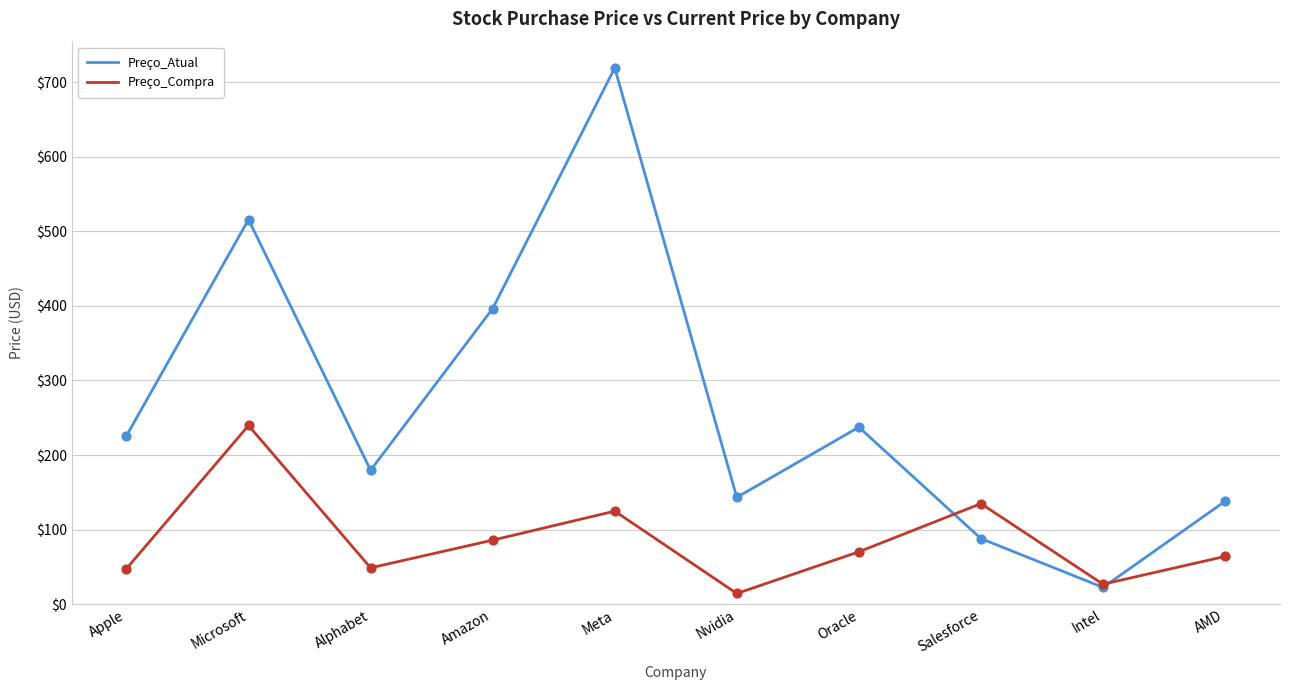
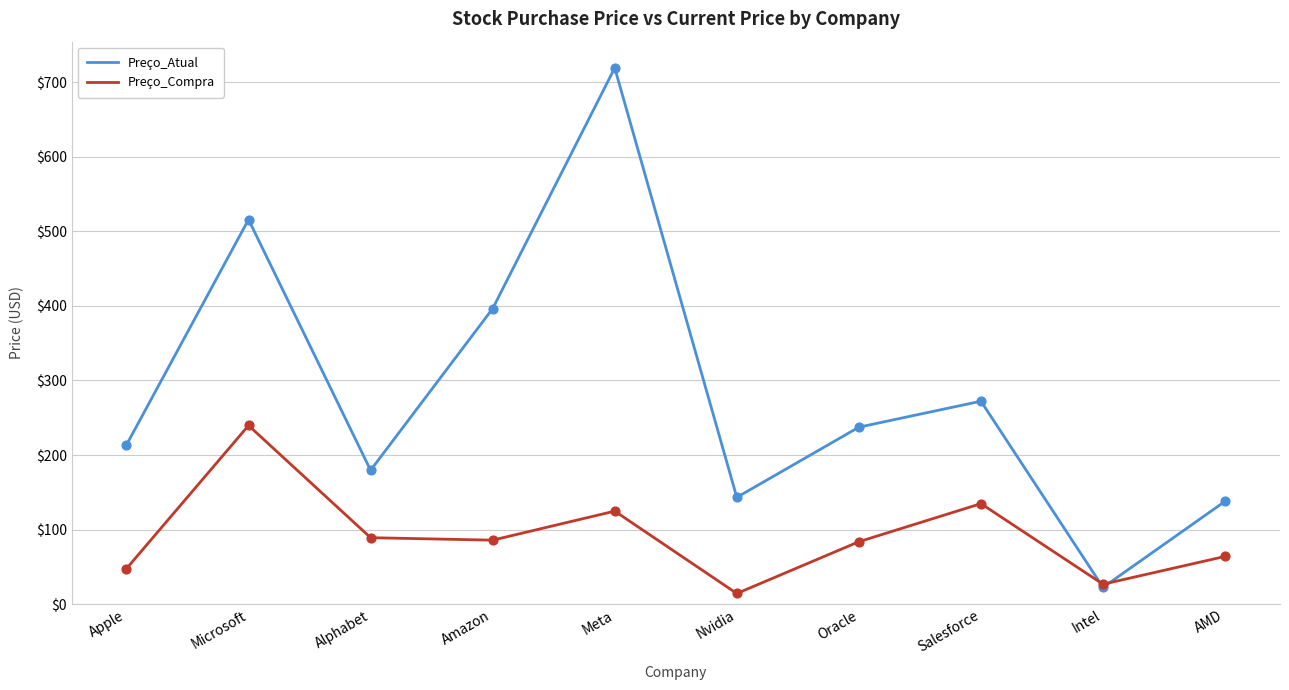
  {
    "Preço_Atual": {
-     "Apple": "$230",
+     "Apple": "$210",
      "Microsoft": "$520",
      "Alphabet": "$180",
      "Amazon": "$400",
      "Meta": "$720",
      "Nvidia": "$140",
      "Oracle": "$240",
-     "Salesforce": "$90",
+     "Salesforce": "$270",
      "Intel": "$20",
      "AMD": "$140"
    },
    "Preço_Compra": {
      "Apple": "$50",
      "Microsoft": "$240",
-     "Alphabet": "$50",
+     "Alphabet": "$90",
      "Amazon": "$90",
      "Meta": "$120",
      "Nvidia": "$10",
-     "Oracle": "$70",
+     "Oracle": "$80",
      "Salesforce": "$130",
      "Intel": "$30",
      "AMD": "$60"
    }
  }
